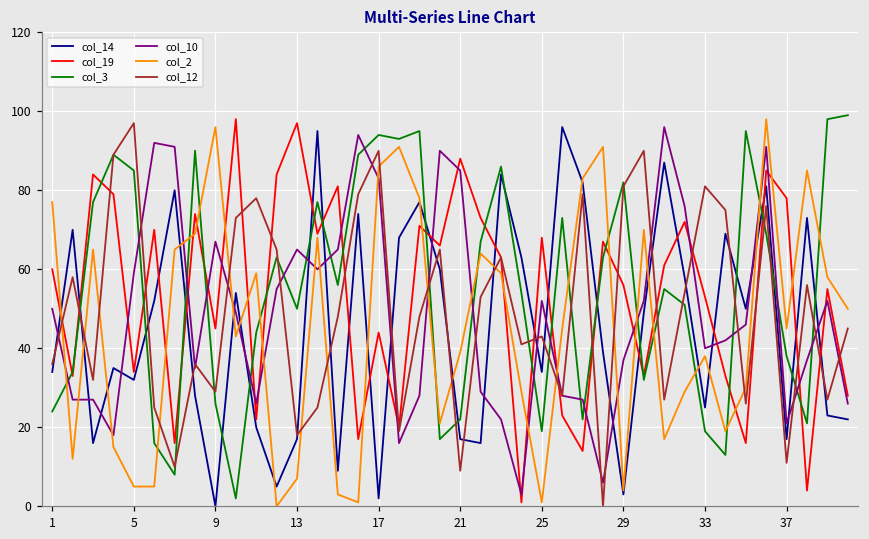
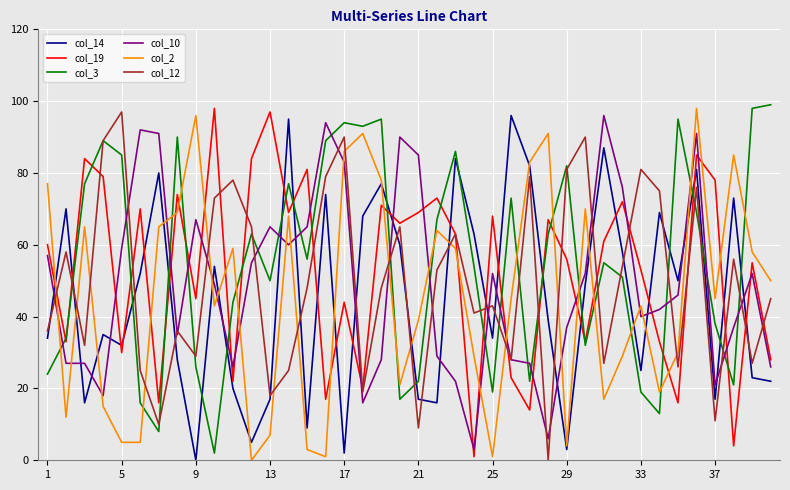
  {
    "col_14": {
      "1": 34,
      "5": 32,
      "9": 0,
      "13": 17,
      "17": 2,
      "21": 17,
      "25": 34,
      "29": 3,
      "33": 25,
      "37": 17
    },
    "col_19": {
      "1": 60,
-     "5": 34,
+     "5": 30,
      "9": 45,
      "13": 97,
      "17": 44,
-     "21": 88,
+     "21": 69,
      "25": 68,
      "29": 56,
      "33": 53,
      "37": 78
    },
    "col_3": {
      "1": 24,
      "5": 85,
      "9": 26,
      "13": 50,
      "17": 94,
      "21": 22,
      "25": 19,
      "29": 82,
      "33": 19,
      "37": 38
    },
    "col_10": {
-     "1": 50,
+     "1": 57,
      "5": 59,
      "9": 67,
      "13": 65,
      "17": 83,
      "21": 85,
      "25": 52,
      "29": 37,
      "33": 40,
      "37": 21
    },
    "col_2": {
      "1": 77,
      "5": 5,
      "9": 96,
      "13": 7,
      "17": 86,
      "21": 39,
      "25": 1,
      "29": 4,
-     "33": 38,
+     "33": 43,
      "37": 45
    },
    "col_12": {
      "1": 36,
      "5": 97,
      "9": 29,
      "13": 18,
      "17": 90,
      "21": 9,
      "25": 43,
      "29": 81,
      "33": 81,
      "37": 11
    }
  }
